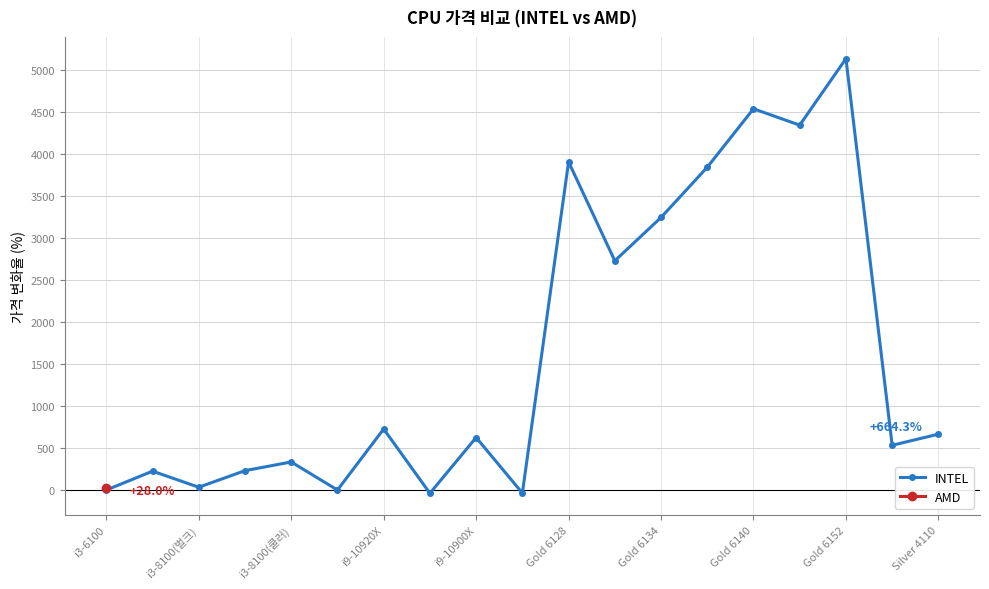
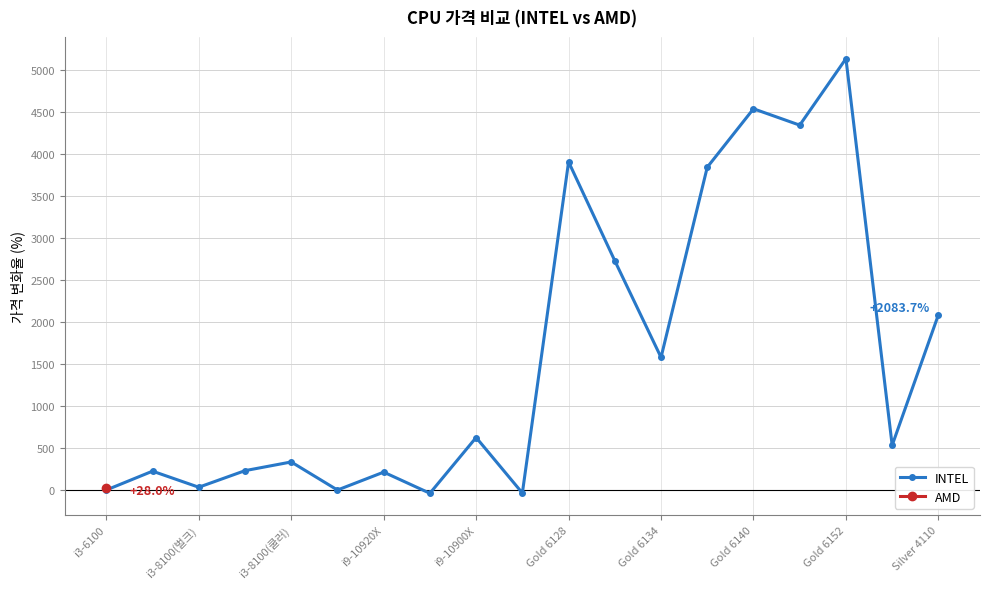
  {
    "INTEL": {
-     "i9-10920X": "700",
-     "Gold 6134": "3200",
-     "Silver 4110": "+664.3%"
+     "i9-10920X": "200",
+     "Gold 6134": "1600",
+     "Silver 4110": "+2083.7%"
    }
  }
